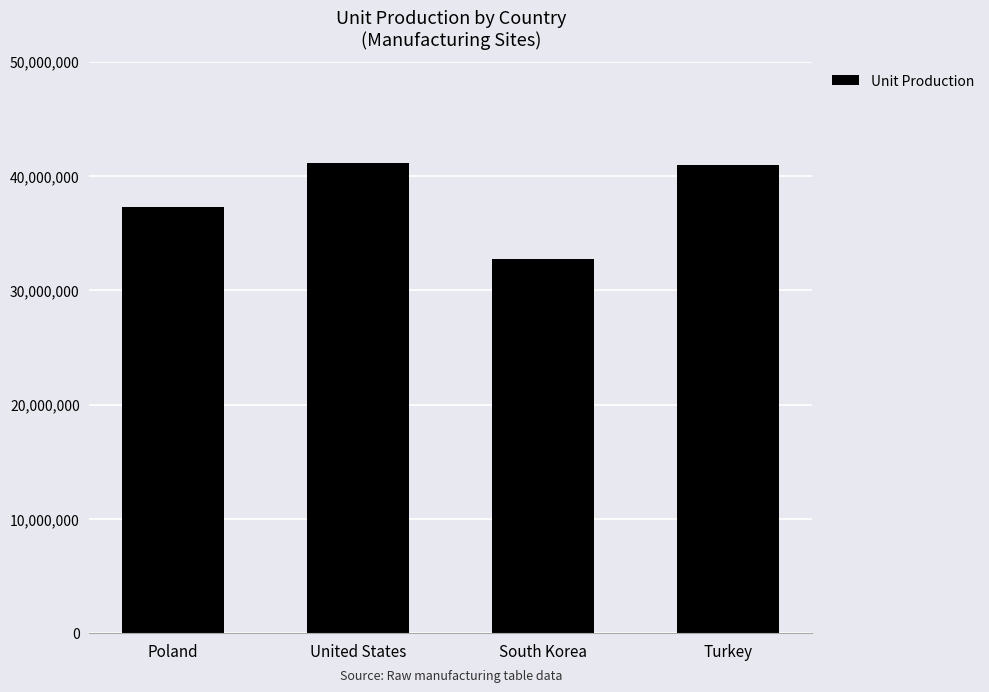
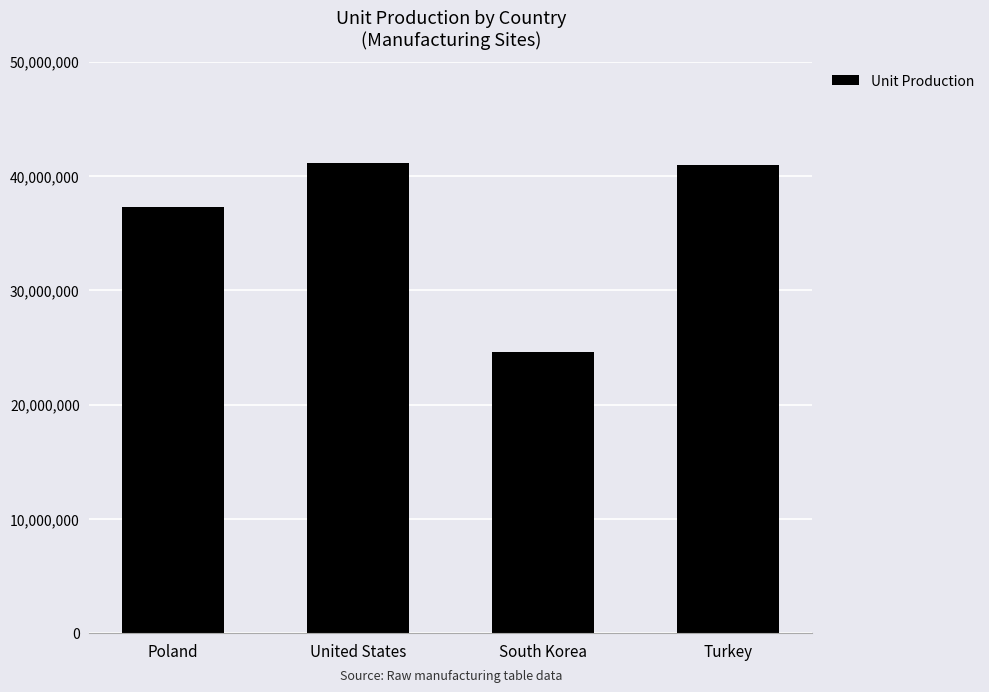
  {
    "Poland": "37,300,000",
    "United States": "41,100,000",
-   "South Korea": "32,700,000",
+   "South Korea": "24,600,000",
    "Turkey": "41,000,000"
  }
